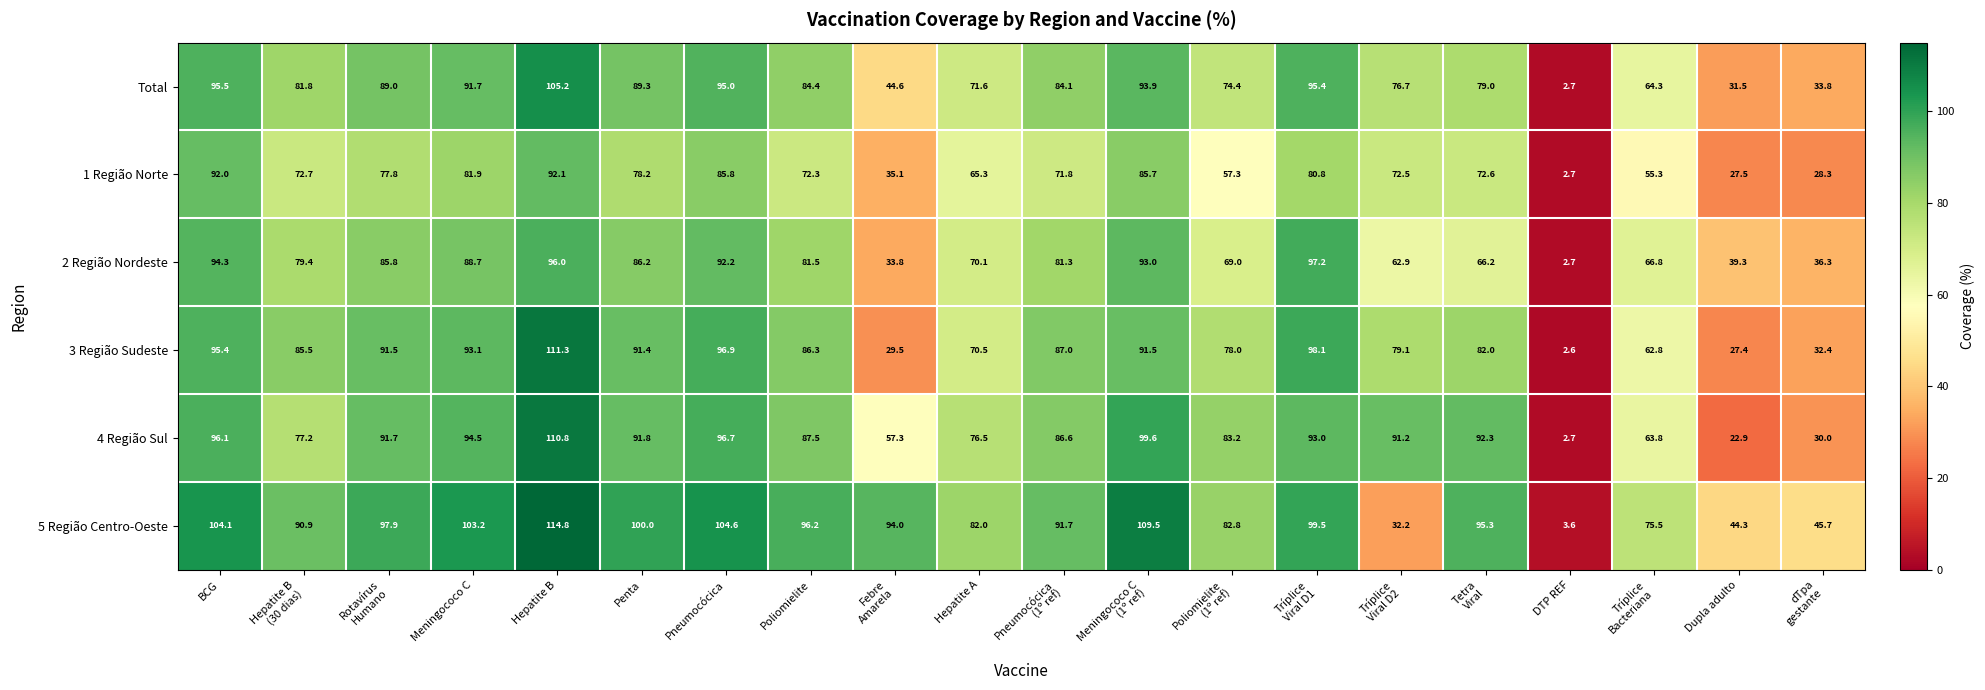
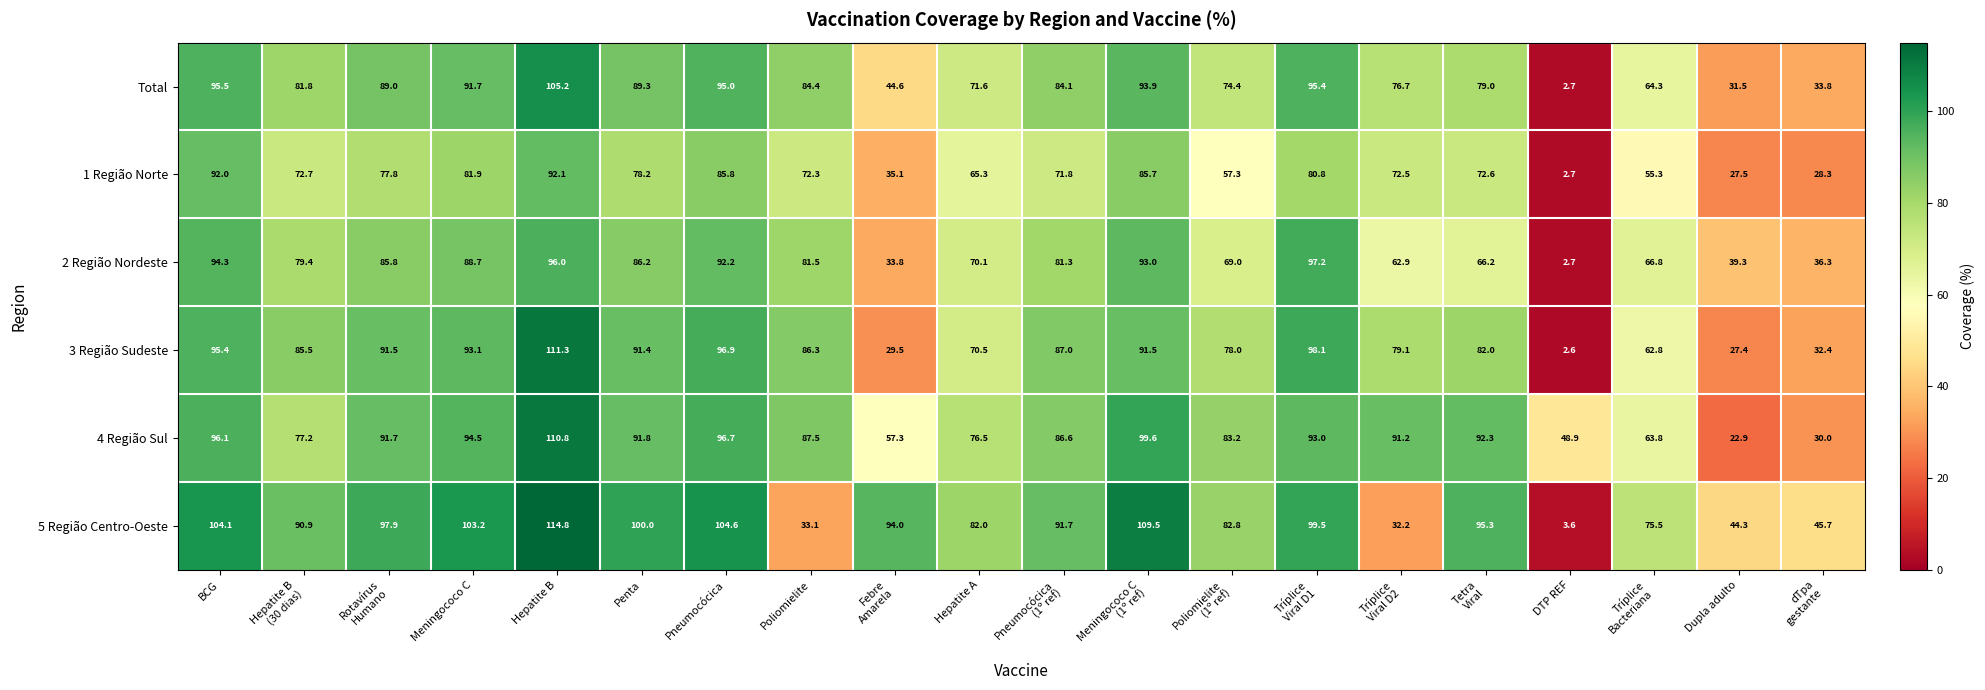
  {
    "Total": {
      "BCG": 95.5,
      "Hepatite B (30 dias)": 81.8,
      "Rotavírus Humano": 89.0,
      "Meningococo C": 91.7,
      "Hepatite B": 105.2,
      "Penta": 89.3,
      "Pneumocócica": 95.0,
      "Poliomielite": 84.4,
      "Febre Amarela": 44.6,
      "Hepatite A": 71.6,
      "Pneumocócica (1º ref)": 84.1,
      "Meningococo C (1º ref)": 93.9,
      "Poliomielite (1º ref)": 74.4,
      "Tríplice Viral D1": 95.4,
      "Tríplice Viral D2": 76.7,
      "Tetra Viral": 79.0,
      "DTP REF": 2.7,
      "Tríplice Bacteriana": 64.3,
      "Dupla adulto": 31.5,
      "dTpa gestante": 33.8
    },
    "1 Região Norte": {
      "BCG": 92.0,
      "Hepatite B (30 dias)": 72.7,
      "Rotavírus Humano": 77.8,
      "Meningococo C": 81.9,
      "Hepatite B": 92.1,
      "Penta": 78.2,
      "Pneumocócica": 85.8,
      "Poliomielite": 72.3,
      "Febre Amarela": 35.1,
      "Hepatite A": 65.3,
      "Pneumocócica (1º ref)": 71.8,
      "Meningococo C (1º ref)": 85.7,
      "Poliomielite (1º ref)": 57.3,
      "Tríplice Viral D1": 80.8,
      "Tríplice Viral D2": 72.5,
      "Tetra Viral": 72.6,
      "DTP REF": 2.7,
      "Tríplice Bacteriana": 55.3,
      "Dupla adulto": 27.5,
      "dTpa gestante": 28.3
    },
    "2 Região Nordeste": {
      "BCG": 94.3,
      "Hepatite B (30 dias)": 79.4,
      "Rotavírus Humano": 85.8,
      "Meningococo C": 88.7,
      "Hepatite B": 96.0,
      "Penta": 86.2,
      "Pneumocócica": 92.2,
      "Poliomielite": 81.5,
      "Febre Amarela": 33.8,
      "Hepatite A": 70.1,
      "Pneumocócica (1º ref)": 81.3,
      "Meningococo C (1º ref)": 93.0,
      "Poliomielite (1º ref)": 69.0,
      "Tríplice Viral D1": 97.2,
      "Tríplice Viral D2": 62.9,
      "Tetra Viral": 66.2,
      "DTP REF": 2.7,
      "Tríplice Bacteriana": 66.8,
      "Dupla adulto": 39.3,
      "dTpa gestante": 36.3
    },
    "3 Região Sudeste": {
      "BCG": 95.4,
      "Hepatite B (30 dias)": 85.5,
      "Rotavírus Humano": 91.5,
      "Meningococo C": 93.1,
      "Hepatite B": 111.3,
      "Penta": 91.4,
      "Pneumocócica": 96.9,
      "Poliomielite": 86.3,
      "Febre Amarela": 29.5,
      "Hepatite A": 70.5,
      "Pneumocócica (1º ref)": 87.0,
      "Meningococo C (1º ref)": 91.5,
      "Poliomielite (1º ref)": 78.0,
      "Tríplice Viral D1": 98.1,
      "Tríplice Viral D2": 79.1,
      "Tetra Viral": 82.0,
      "DTP REF": 2.6,
      "Tríplice Bacteriana": 62.8,
      "Dupla adulto": 27.4,
      "dTpa gestante": 32.4
    },
    "4 Região Sul": {
      "BCG": 96.1,
      "Hepatite B (30 dias)": 77.2,
      "Rotavírus Humano": 91.7,
      "Meningococo C": 94.5,
      "Hepatite B": 110.8,
      "Penta": 91.8,
      "Pneumocócica": 96.7,
      "Poliomielite": 87.5,
      "Febre Amarela": 57.3,
      "Hepatite A": 76.5,
      "Pneumocócica (1º ref)": 86.6,
      "Meningococo C (1º ref)": 99.6,
      "Poliomielite (1º ref)": 83.2,
      "Tríplice Viral D1": 93.0,
      "Tríplice Viral D2": 91.2,
      "Tetra Viral": 92.3,
-     "DTP REF": 2.7,
+     "DTP REF": 48.9,
      "Tríplice Bacteriana": 63.8,
      "Dupla adulto": 22.9,
      "dTpa gestante": 30.0
    },
    "5 Região Centro-Oeste": {
      "BCG": 104.1,
      "Hepatite B (30 dias)": 90.9,
      "Rotavírus Humano": 97.9,
      "Meningococo C": 103.2,
      "Hepatite B": 114.8,
      "Penta": 100.0,
      "Pneumocócica": 104.6,
-     "Poliomielite": 96.2,
+     "Poliomielite": 33.1,
      "Febre Amarela": 94.0,
      "Hepatite A": 82.0,
      "Pneumocócica (1º ref)": 91.7,
      "Meningococo C (1º ref)": 109.5,
      "Poliomielite (1º ref)": 82.8,
      "Tríplice Viral D1": 99.5,
      "Tríplice Viral D2": 32.2,
      "Tetra Viral": 95.3,
      "DTP REF": 3.6,
      "Tríplice Bacteriana": 75.5,
      "Dupla adulto": 44.3,
      "dTpa gestante": 45.7
    }
  }
